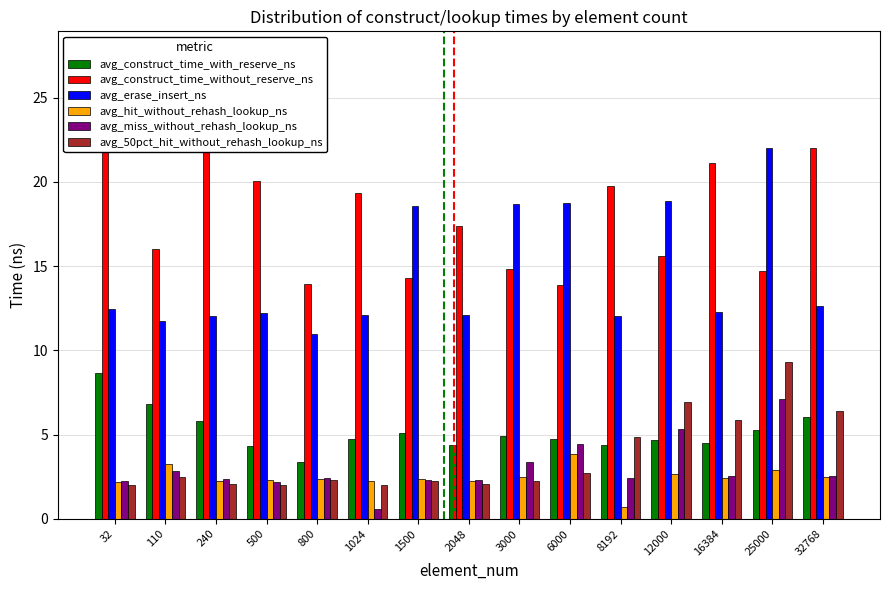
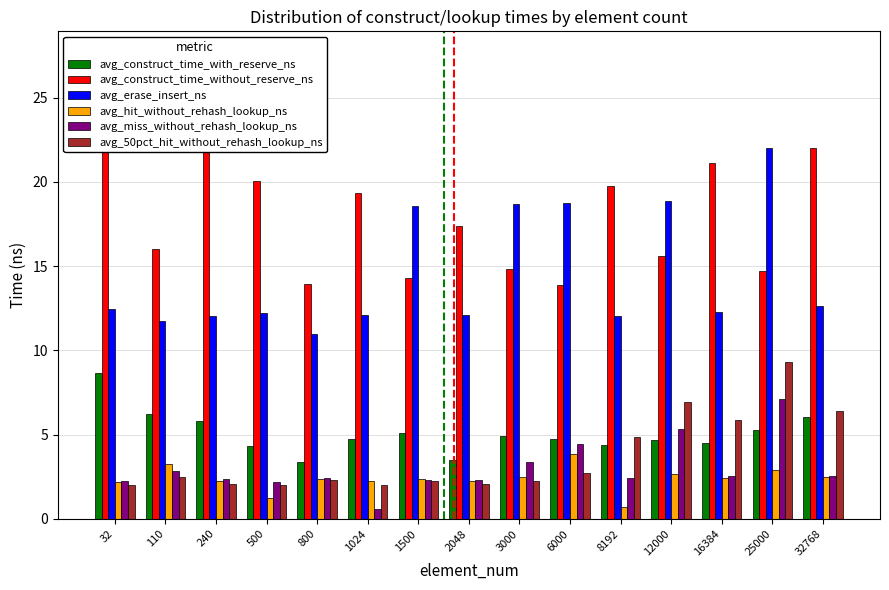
  {
    "avg_construct_time_with_reserve_ns": {
      "32": 8.7,
-     "110": 6.8,
+     "110": 6.2,
      "240": 5.8,
      "500": 4.3,
      "800": 3.4,
      "1024": 4.7,
      "1500": 5.1,
-     "2048": 4.4,
+     "2048": 3.5,
      "3000": 4.9,
      "6000": 4.7,
      "8192": 4.4,
      "12000": 4.7,
      "16384": 4.5,
      "25000": 5.3,
      "32768": 6.0
    },
    "avg_construct_time_without_reserve_ns": {
      "110": 16.0,
      "500": 20.1,
      "800": 13.9,
      "1024": 19.3,
      "1500": 14.3,
      "2048": 17.4,
      "3000": 14.8,
      "6000": 13.9,
      "8192": 19.8,
      "12000": 15.6,
      "16384": 21.1,
      "25000": 14.7,
      "32768": 22.0
    },
    "avg_erase_insert_ns": {
      "32": 12.4,
      "110": 11.7,
      "240": 12.0,
      "500": 12.2,
      "800": 11.0,
      "1024": 12.1,
      "1500": 18.6,
      "2048": 12.1,
      "3000": 18.7,
      "6000": 18.7,
      "8192": 12.0,
      "12000": 18.9,
      "16384": 12.3,
      "25000": 22.0,
      "32768": 12.6
    },
    "avg_hit_without_rehash_lookup_ns": {
      "32": 2.2,
      "110": 3.2,
      "240": 2.2,
-     "500": 2.3,
+     "500": 1.2,
      "800": 2.4,
      "1024": 2.2,
      "1500": 2.4,
      "2048": 2.3,
      "3000": 2.5,
      "6000": 3.8,
      "8192": 0.7,
      "12000": 2.6,
      "16384": 2.4,
      "25000": 2.9,
      "32768": 2.5
    },
    "avg_miss_without_rehash_lookup_ns": {
      "32": 2.3,
      "110": 2.8,
      "240": 2.4,
      "500": 2.2,
      "800": 2.4,
      "1024": 0.6,
      "1500": 2.3,
      "2048": 2.3,
      "3000": 3.4,
      "6000": 4.4,
      "8192": 2.4,
      "12000": 5.3,
      "16384": 2.5,
      "25000": 7.1,
      "32768": 2.5
    },
    "avg_50pct_hit_without_rehash_lookup_ns": {
      "32": 2.0,
      "110": 2.5,
      "240": 2.1,
      "500": 2.0,
      "800": 2.3,
      "1024": 2.0,
      "1500": 2.3,
      "2048": 2.1,
      "3000": 2.2,
      "6000": 2.7,
      "8192": 4.8,
      "12000": 6.9,
      "16384": 5.9,
      "25000": 9.3,
      "32768": 6.4
    }
  }
